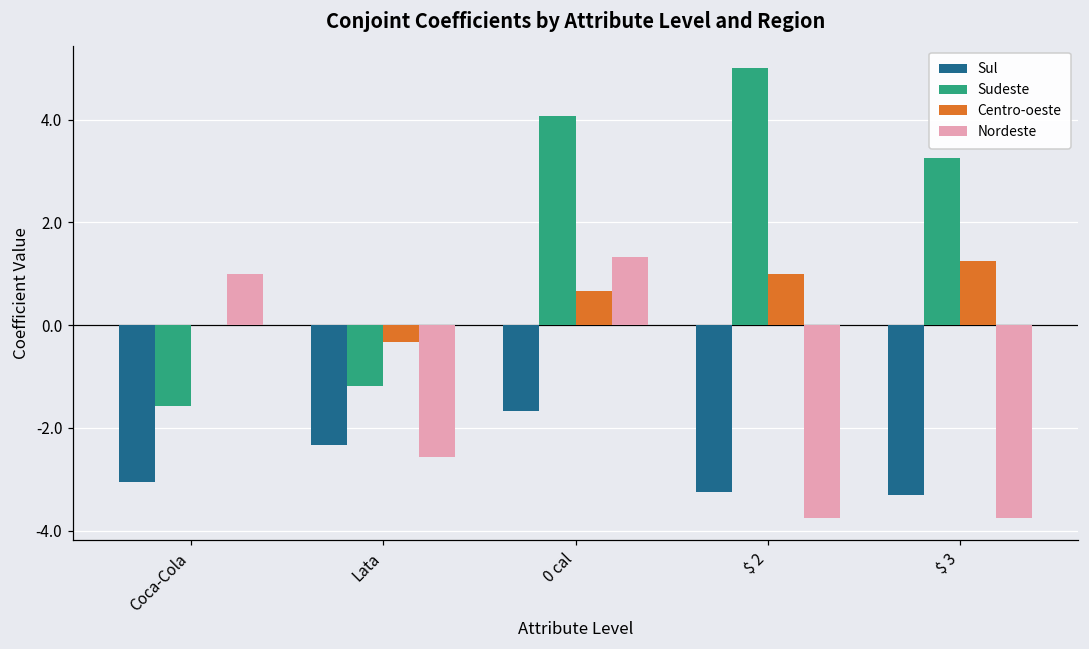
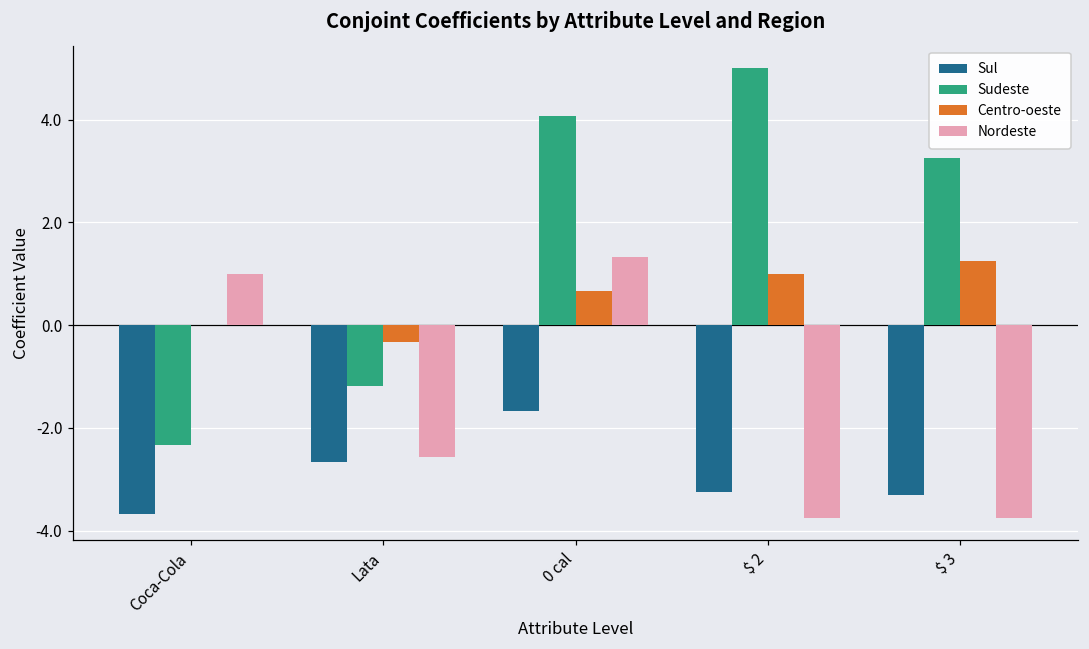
  {
    "Sul": {
-     "Coca-Cola": -3.0,
-     "Lata": -2.3,
+     "Coca-Cola": -3.7,
+     "Lata": -2.7,
      "0 cal": -1.7,
      "$ 2": -3.2,
      "$ 3": -3.3
    },
    "Sudeste": {
-     "Coca-Cola": -1.6,
+     "Coca-Cola": -2.3,
      "Lata": -1.2,
      "0 cal": 4.1,
      "$ 2": 5.0,
      "$ 3": 3.3
    },
    "Centro-oeste": {
      "Lata": -0.3,
      "0 cal": 0.7,
      "$ 2": 1.0,
      "$ 3": 1.3
    },
    "Nordeste": {
      "Coca-Cola": 1.0,
      "Lata": -2.6,
      "0 cal": 1.3,
      "$ 2": -3.7,
      "$ 3": -3.8
    }
  }
